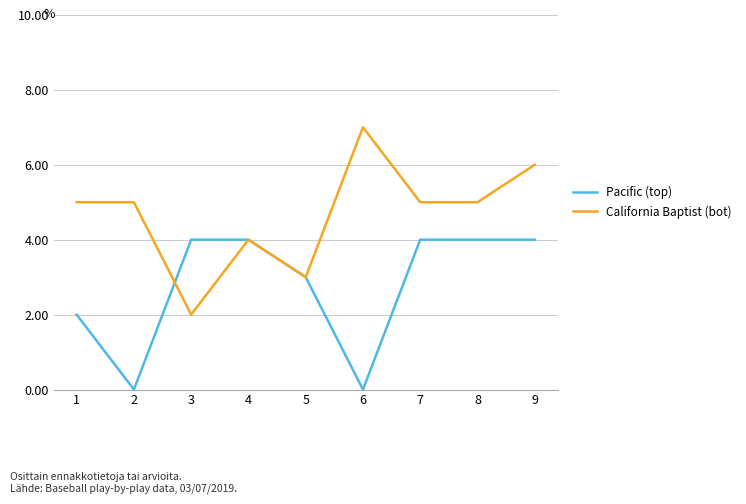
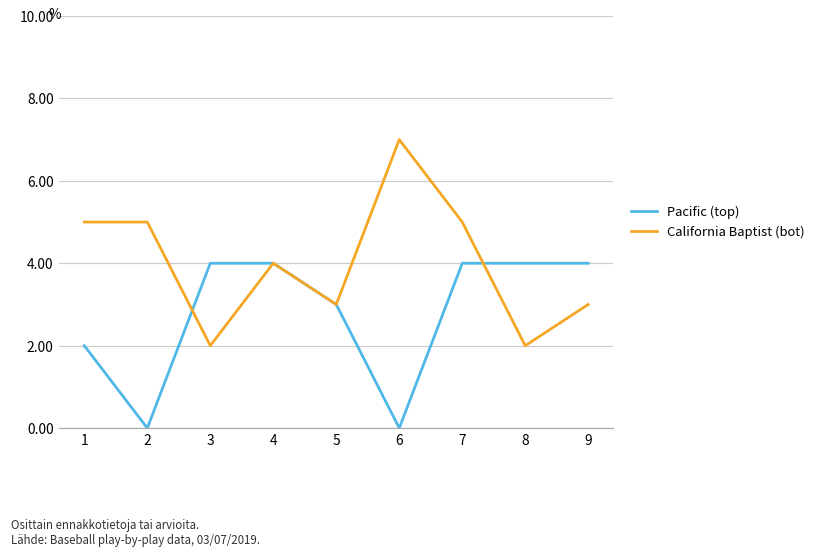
  {
    "Pacific (top)": {
      "1": 2,
      "2": 0,
      "3": 4,
      "6": 0,
      "7": 4,
      "8": 4,
      "9": 4
    },
    "California Baptist (bot)": {
      "1": 5,
      "2": 5,
      "3": 2,
      "6": 7,
      "7": 5,
-     "8": 5,
-     "9": 6
+     "8": 2,
+     "9": 3
    }
  }
